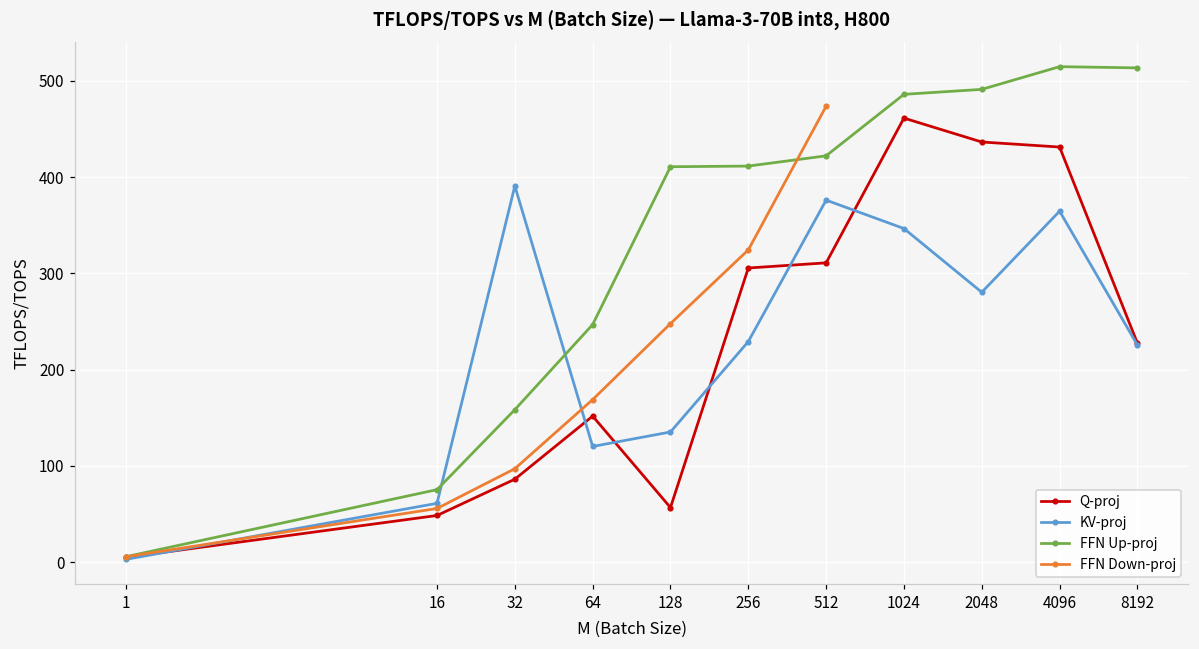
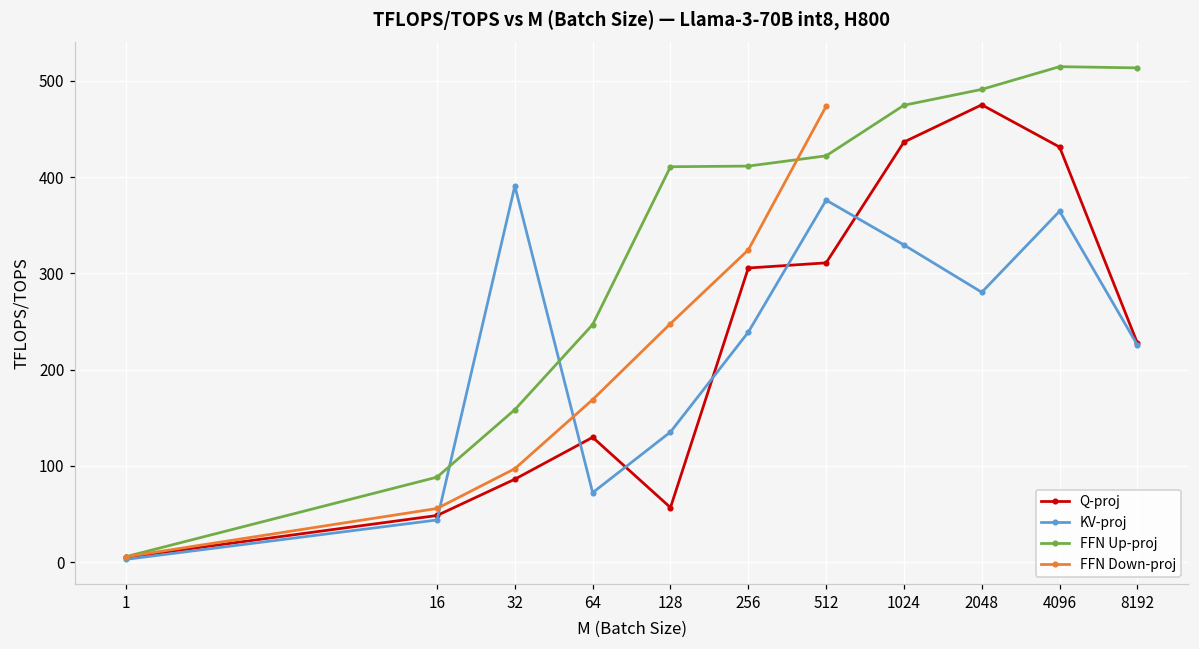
  {
    "Q-proj": {
      "16": 50,
      "32": 90,
-     "64": 150,
+     "64": 130,
      "128": 60,
      "256": 310,
      "512": 310,
-     "1024": 460,
-     "2048": 440,
+     "1024": 440,
+     "2048": 470,
      "4096": 430
    },
    "KV-proj": {
-     "16": 60,
+     "16": 40,
      "32": 390,
-     "64": 120,
+     "64": 70,
      "128": 140,
-     "256": 230,
+     "256": 240,
      "512": 380,
-     "1024": 350,
+     "1024": 330,
      "2048": 280,
      "4096": 360
    },
    "FFN Up-proj": {
-     "16": 80,
+     "16": 90,
      "32": 160,
      "64": 250,
      "128": 410,
      "256": 410,
      "512": 420,
-     "1024": 490,
+     "1024": 470,
      "2048": 490,
      "4096": 510,
      "8192": 510
    },
    "FFN Down-proj": {
      "16": 60,
      "32": 100,
      "64": 170,
      "128": 250,
      "256": 320,
      "512": 470
    }
  }
